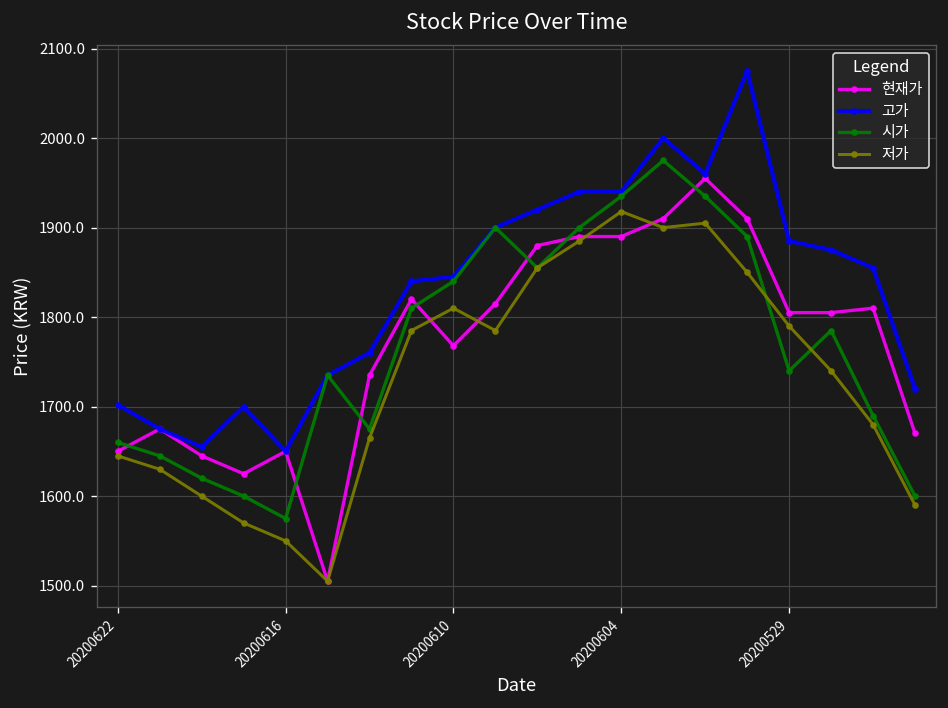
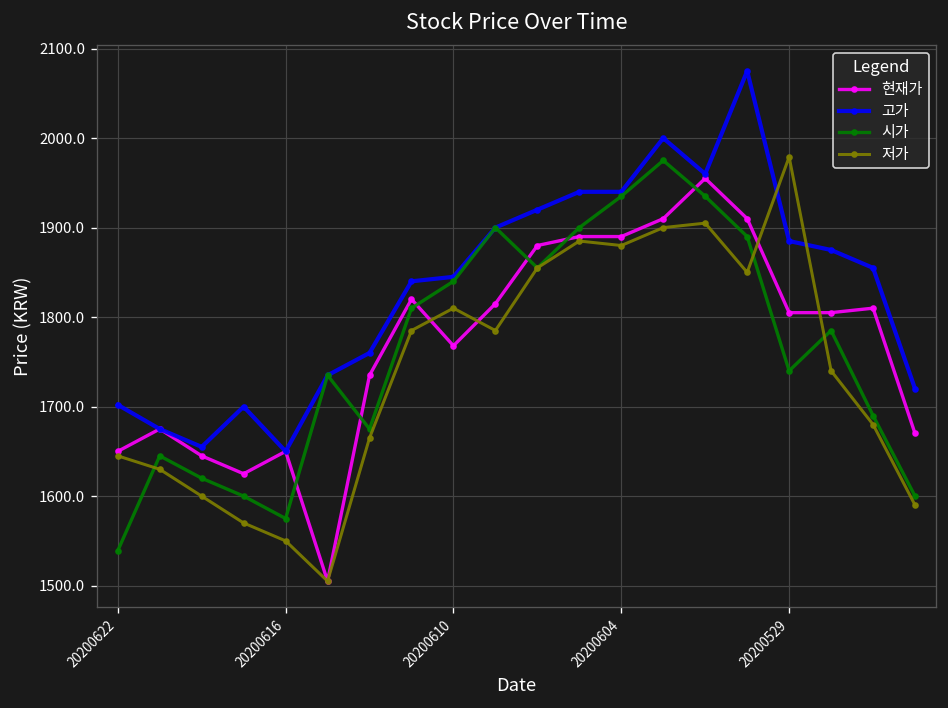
  {
    "현재가": {
      "20200622": 1650,
      "20200610": 1770,
      "20200604": 1890,
      "20200529": 1810
    },
    "고가": {
      "20200622": 1700,
      "20200610": 1850,
      "20200604": 1940,
      "20200529": 1890
    },
    "시가": {
-     "20200622": 1660,
+     "20200622": 1540,
      "20200616": 1580,
      "20200610": 1840,
      "20200604": 1940,
      "20200529": 1740
    },
    "저가": {
      "20200622": 1650,
      "20200616": 1550,
      "20200610": 1810,
-     "20200604": 1920,
-     "20200529": 1790
+     "20200604": 1880,
+     "20200529": 1980
    }
  }
